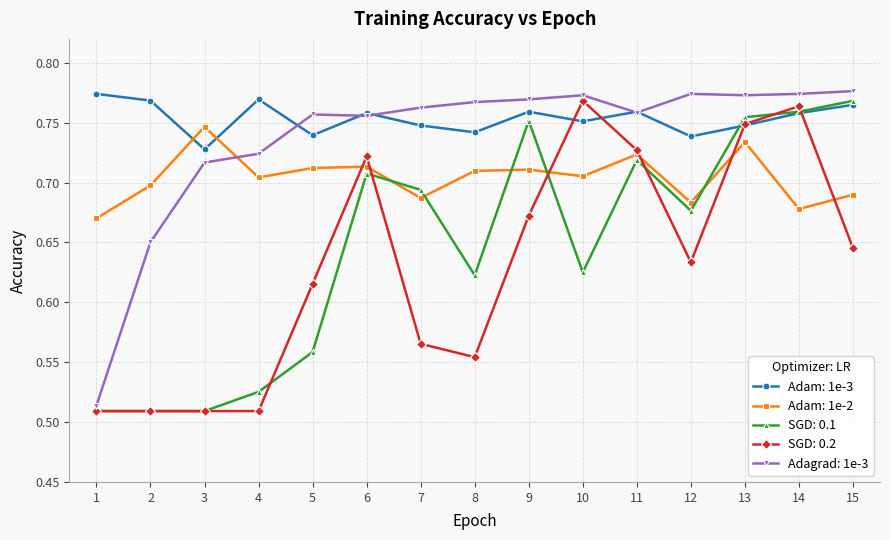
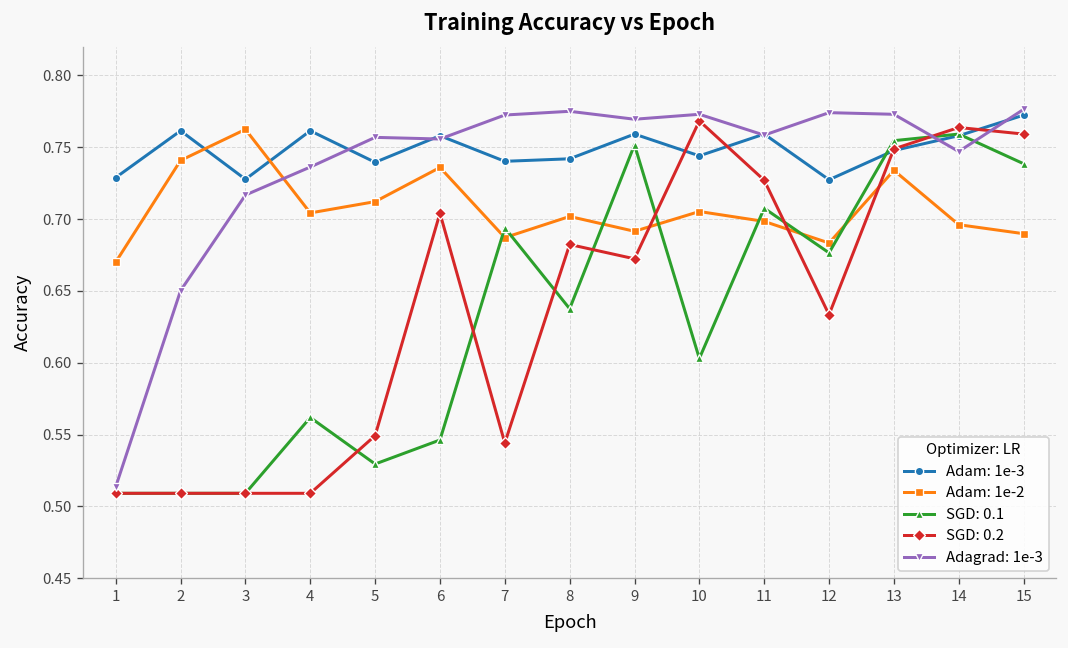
  {
    "Adam: 1e-3": {
-     "1": 0.774,
-     "2": 0.769,
+     "1": 0.729,
+     "2": 0.761,
      "3": 0.728,
-     "4": 0.769,
+     "4": 0.761,
      "5": 0.740,
      "6": 0.758,
-     "7": 0.748,
+     "7": 0.740,
      "8": 0.742,
      "9": 0.759,
-     "10": 0.751,
-     "12": 0.739,
-     "15": 0.765
+     "10": 0.744,
+     "12": 0.727,
+     "15": 0.772
    },
    "Adam: 1e-2": {
      "1": 0.670,
-     "2": 0.698,
-     "3": 0.747,
+     "2": 0.741,
+     "3": 0.762,
      "4": 0.704,
      "5": 0.712,
-     "6": 0.713,
+     "6": 0.736,
      "7": 0.687,
-     "8": 0.710,
-     "9": 0.711,
+     "8": 0.702,
+     "9": 0.692,
      "10": 0.705,
-     "11": 0.724,
+     "11": 0.698,
      "12": 0.683,
      "13": 0.734,
-     "14": 0.678,
+     "14": 0.696,
      "15": 0.690
    },
    "SGD: 0.1": {
-     "4": 0.525,
-     "5": 0.558,
-     "6": 0.708,
+     "4": 0.562,
+     "5": 0.530,
+     "6": 0.546,
      "7": 0.694,
-     "8": 0.623,
+     "8": 0.638,
      "9": 0.752,
-     "10": 0.625,
-     "11": 0.719,
+     "10": 0.603,
+     "11": 0.708,
      "12": 0.677,
      "13": 0.755,
-     "15": 0.768
+     "15": 0.739
    },
    "SGD: 0.2": {
      "4": 0.509,
-     "5": 0.615,
-     "6": 0.722,
-     "7": 0.565,
-     "8": 0.554,
+     "5": 0.549,
+     "6": 0.704,
+     "7": 0.544,
+     "8": 0.682,
      "9": 0.672,
      "10": 0.768,
      "11": 0.727,
      "12": 0.633,
      "14": 0.764,
-     "15": 0.645
+     "15": 0.759
    },
    "Adagrad: 1e-3": {
      "1": 0.514,
      "2": 0.650,
      "3": 0.717,
-     "4": 0.724,
+     "4": 0.736,
      "5": 0.757,
      "6": 0.756,
-     "7": 0.763,
-     "8": 0.767,
+     "7": 0.772,
+     "8": 0.775,
      "9": 0.769,
      "10": 0.773,
      "12": 0.774,
      "13": 0.773,
-     "14": 0.774,
+     "14": 0.747,
      "15": 0.776
    }
  }
